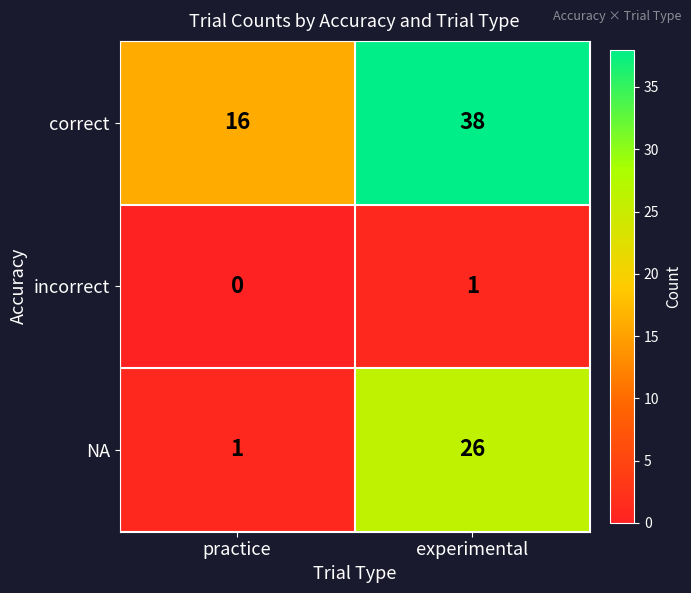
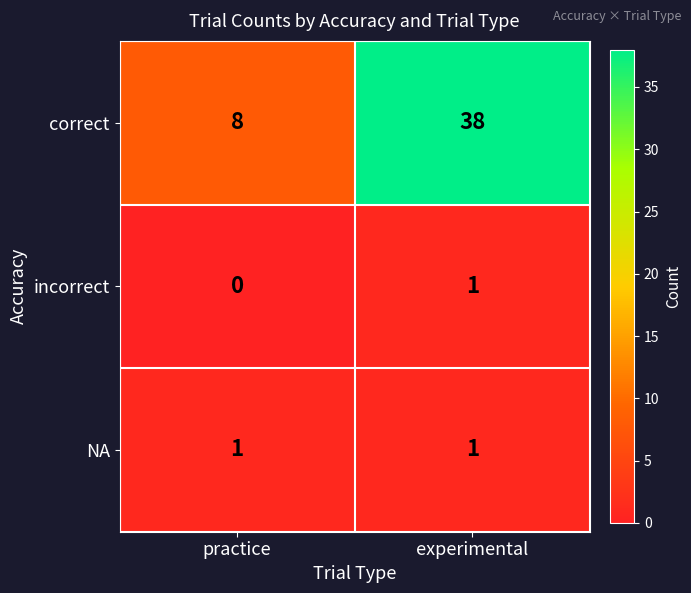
  {
    "correct": {
-     "practice": 16,
+     "practice": 8,
      "experimental": 38
    },
    "incorrect": {
      "practice": 0,
      "experimental": 1
    },
    "NA": {
      "practice": 1,
-     "experimental": 26
+     "experimental": 1
    }
  }
